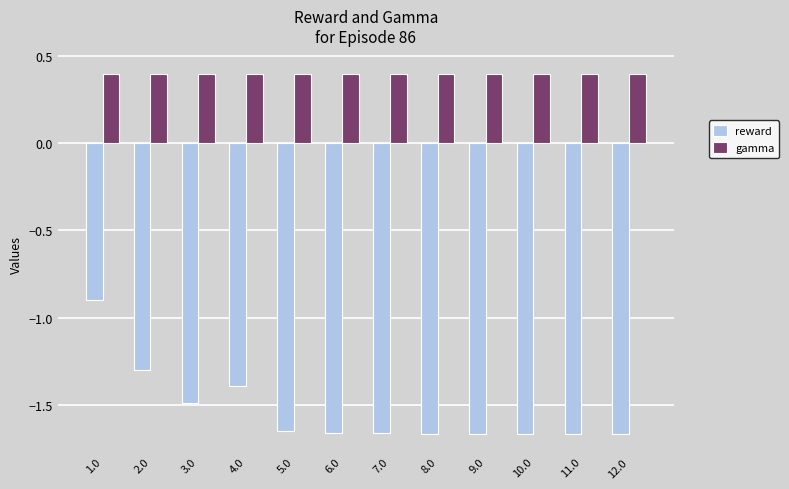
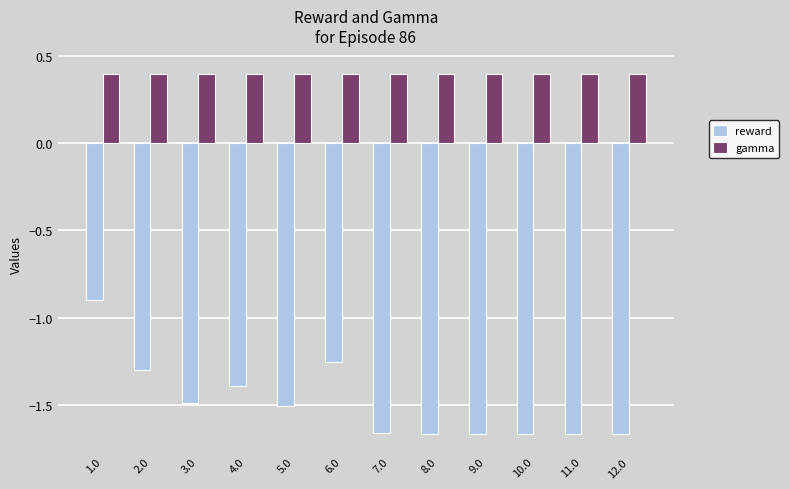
  {
    "reward": {
      "1.0": -0.90,
      "2.0": -1.30,
      "3.0": -1.49,
      "4.0": -1.39,
-     "5.0": -1.65,
-     "6.0": -1.66,
+     "5.0": -1.51,
+     "6.0": -1.26,
      "7.0": -1.66,
      "8.0": -1.67,
      "9.0": -1.67,
      "10.0": -1.67,
      "11.0": -1.67,
      "12.0": -1.67
    },
    "gamma": {
      "1.0": 0.40,
      "2.0": 0.40,
      "3.0": 0.40,
      "4.0": 0.40,
      "5.0": 0.40,
      "6.0": 0.40,
      "7.0": 0.40,
      "8.0": 0.40,
      "9.0": 0.40,
      "10.0": 0.40,
      "11.0": 0.40,
      "12.0": 0.40
    }
  }
